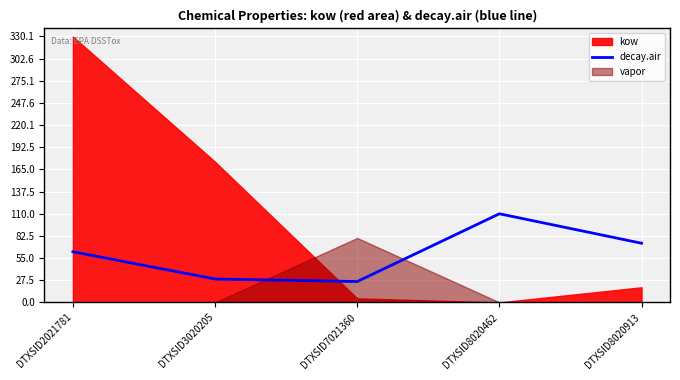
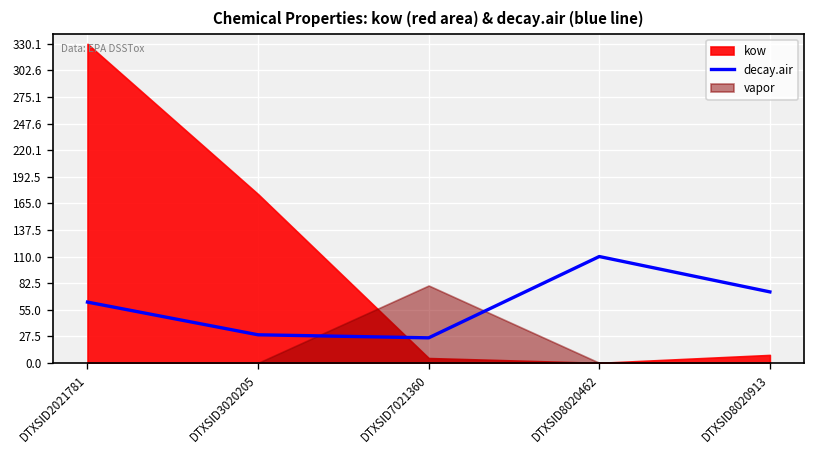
  {
    "decay.air": {
      "DTXSID2021781": 60,
      "DTXSID3020205": 30,
      "DTXSID7021360": 30,
      "DTXSID8020462": 110,
      "DTXSID8020913": 70
    },
    "kow": {
      "DTXSID2021781": 330,
      "DTXSID3020205": 170,
      "DTXSID7021360": 0,
-     "DTXSID8020913": 20
+     "DTXSID8020913": 10
    },
    "vapor": {
      "DTXSID7021360": 80
    }
  }
